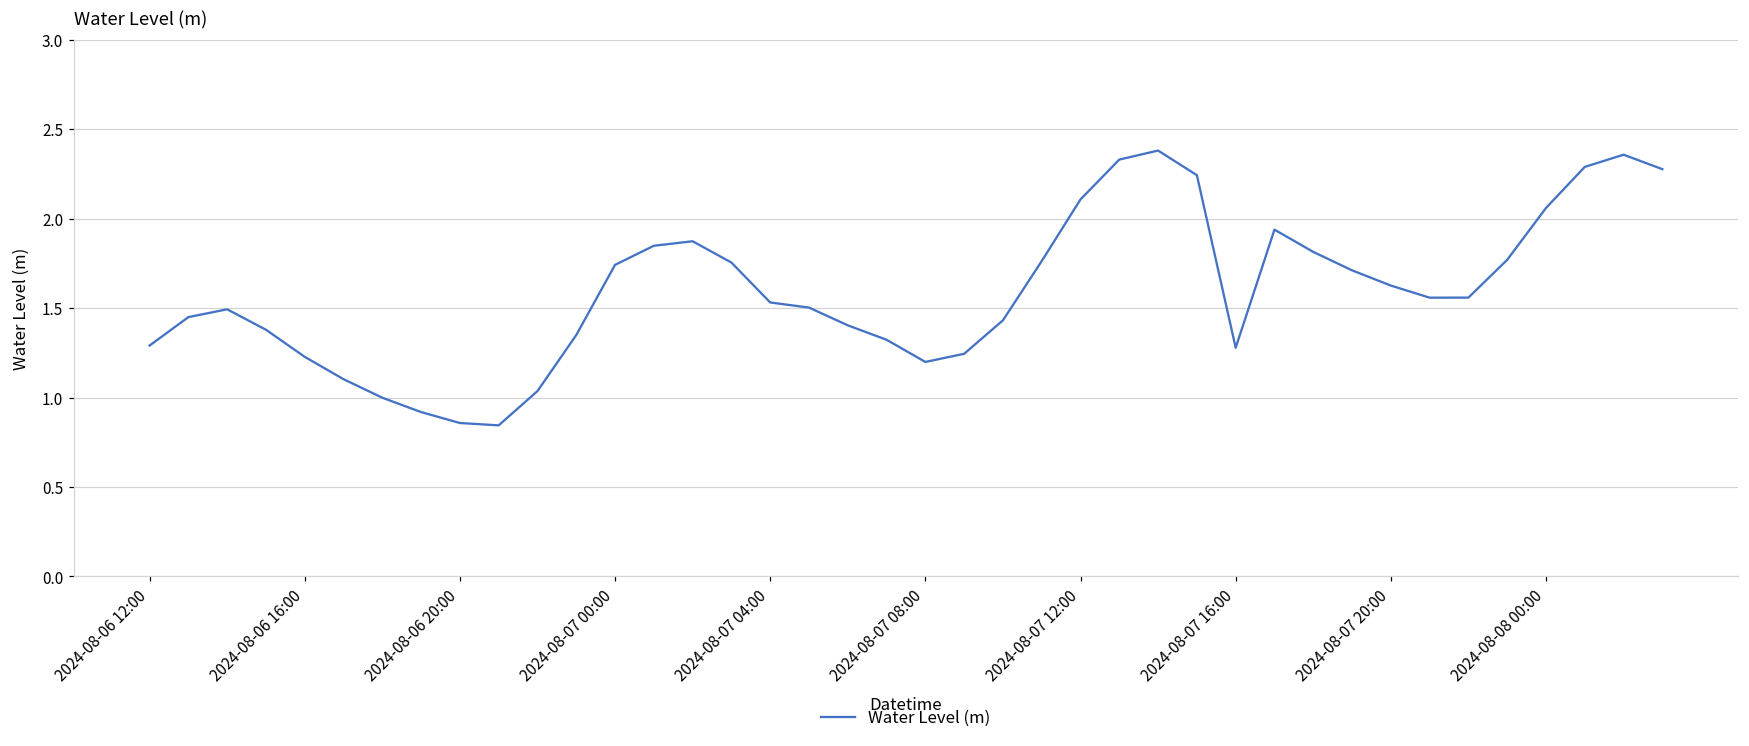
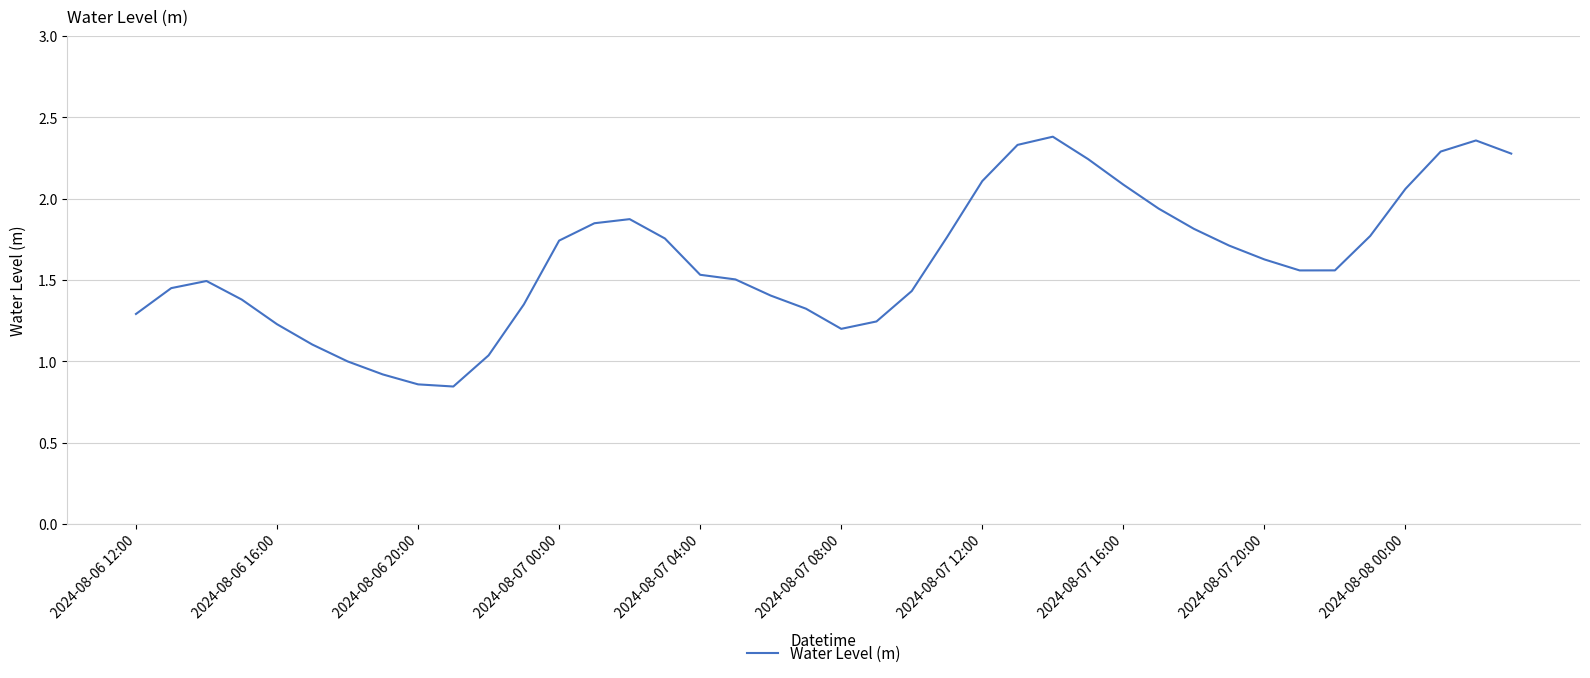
  {
    "2024-08-06 12:00": 1.29,
    "2024-08-06 16:00": 1.23,
    "2024-08-06 20:00": 0.86,
    "2024-08-07 00:00": 1.74,
    "2024-08-07 04:00": 1.53,
    "2024-08-07 08:00": 1.20,
    "2024-08-07 12:00": 2.11,
-   "2024-08-07 16:00": 1.28,
+   "2024-08-07 16:00": 2.09,
    "2024-08-07 20:00": 1.63,
    "2024-08-08 00:00": 2.06
  }
